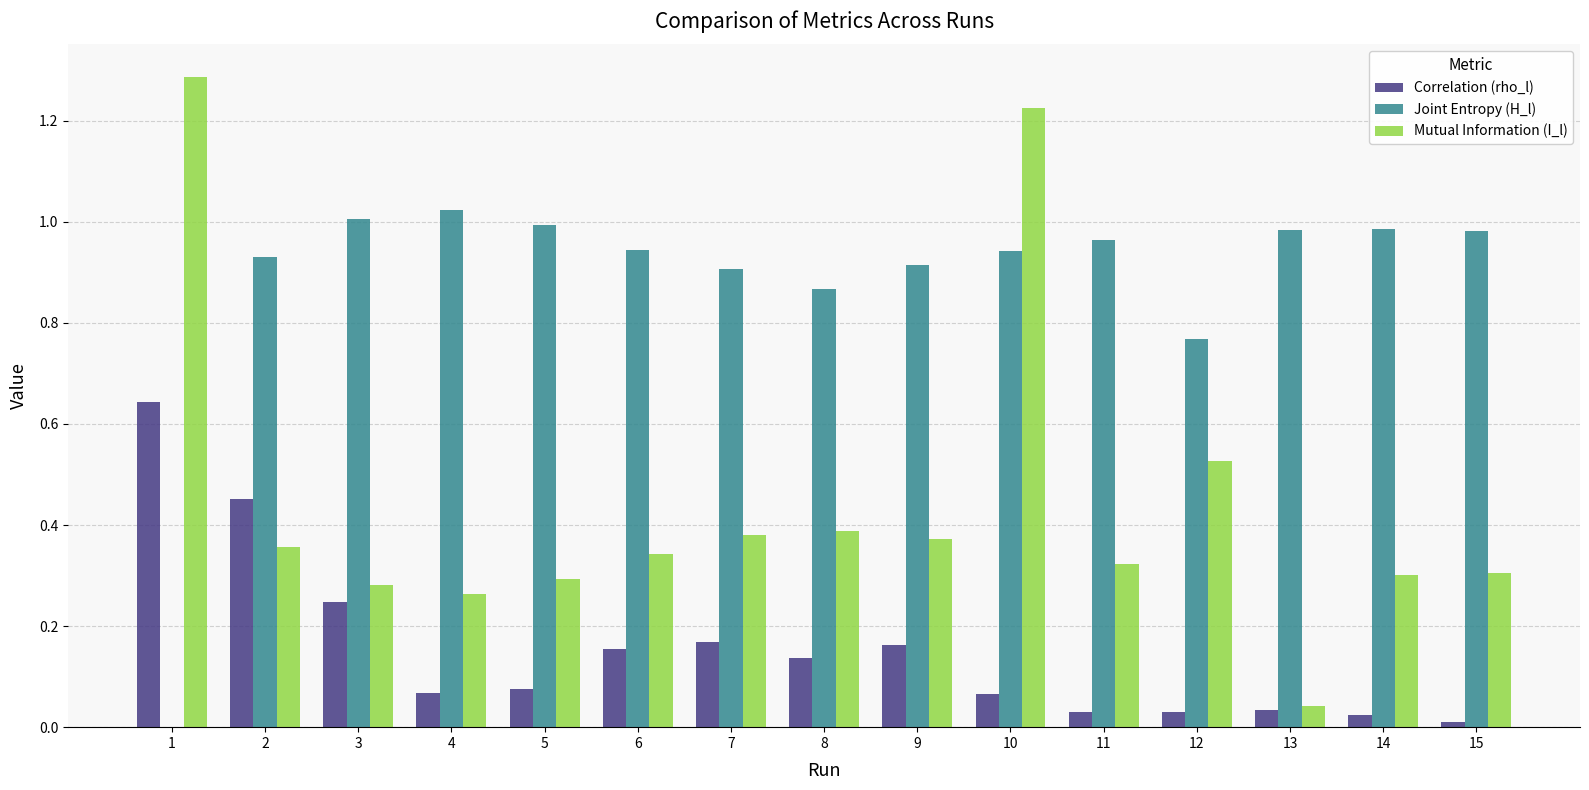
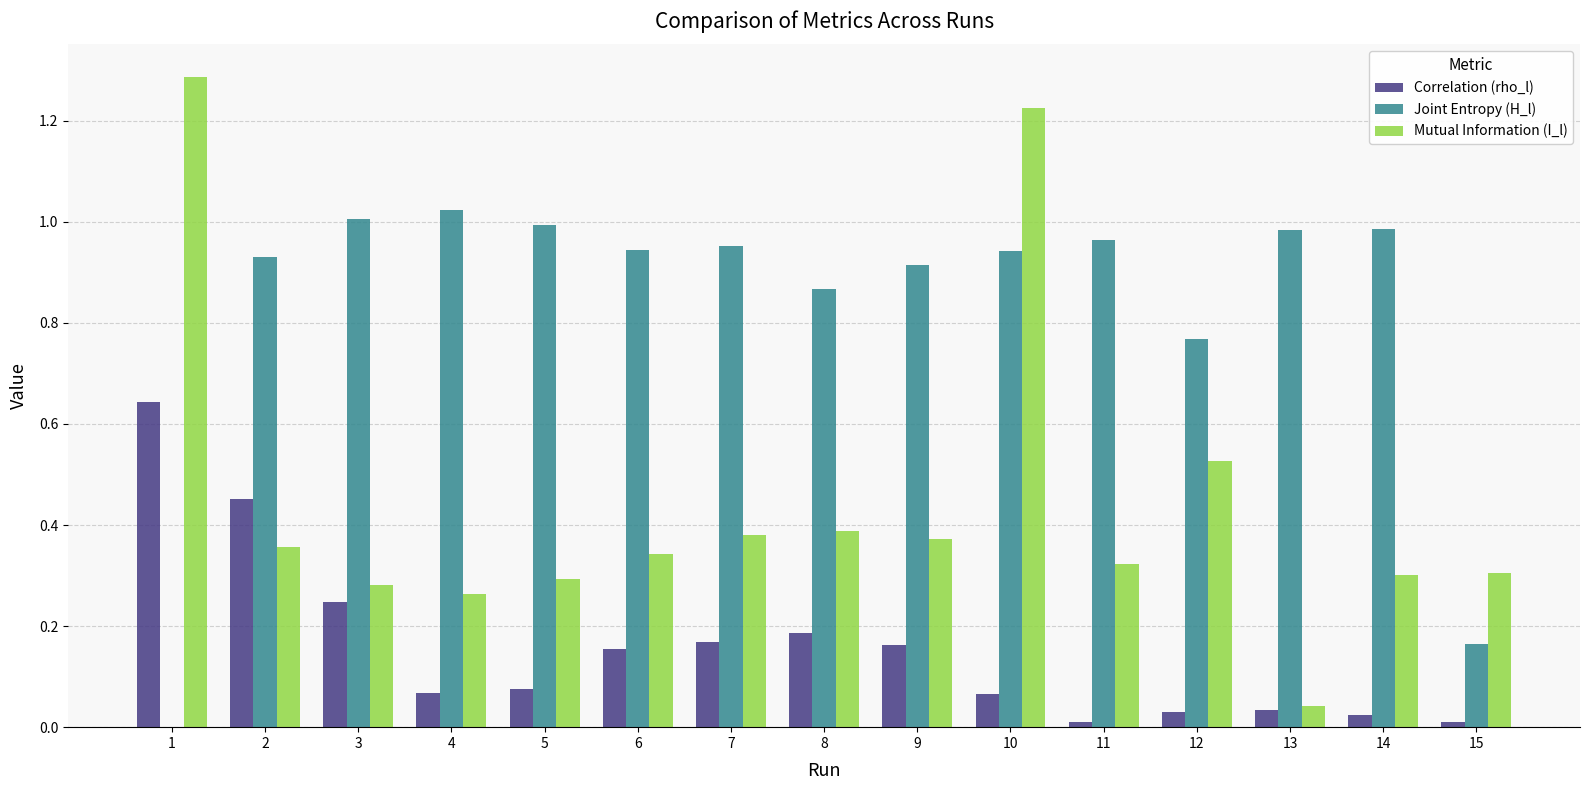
  {
    "Correlation (rho_l)": {
      "1": 0.64,
      "2": 0.45,
      "3": 0.25,
      "4": 0.07,
      "5": 0.08,
      "6": 0.15,
      "7": 0.17,
-     "8": 0.14,
+     "8": 0.19,
      "9": 0.16,
      "10": 0.07,
-     "11": 0.03,
+     "11": 0.01,
      "12": 0.03,
      "13": 0.03,
      "14": 0.02,
      "15": 0.01
    },
    "Joint Entropy (H_l)": {
      "1": 0.00,
      "2": 0.93,
      "3": 1.01,
      "4": 1.02,
      "5": 0.99,
      "6": 0.94,
-     "7": 0.91,
+     "7": 0.95,
      "8": 0.87,
      "9": 0.92,
      "10": 0.94,
      "11": 0.96,
      "12": 0.77,
      "13": 0.98,
      "14": 0.99,
-     "15": 0.98
+     "15": 0.16
    },
    "Mutual Information (I_l)": {
      "1": 1.29,
      "2": 0.36,
      "3": 0.28,
      "4": 0.26,
      "5": 0.29,
      "6": 0.34,
      "7": 0.38,
      "8": 0.39,
      "9": 0.37,
      "10": 1.23,
      "11": 0.32,
      "12": 0.53,
      "13": 0.04,
      "14": 0.30,
      "15": 0.30
    }
  }
